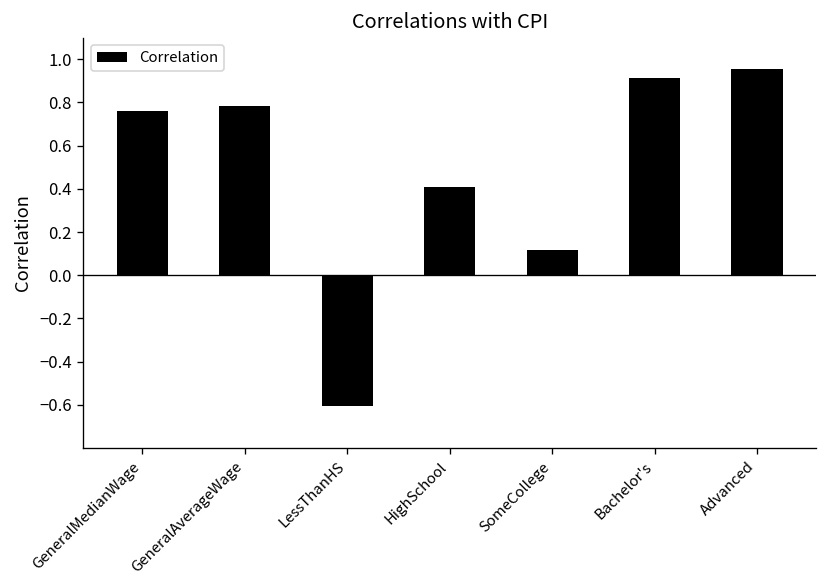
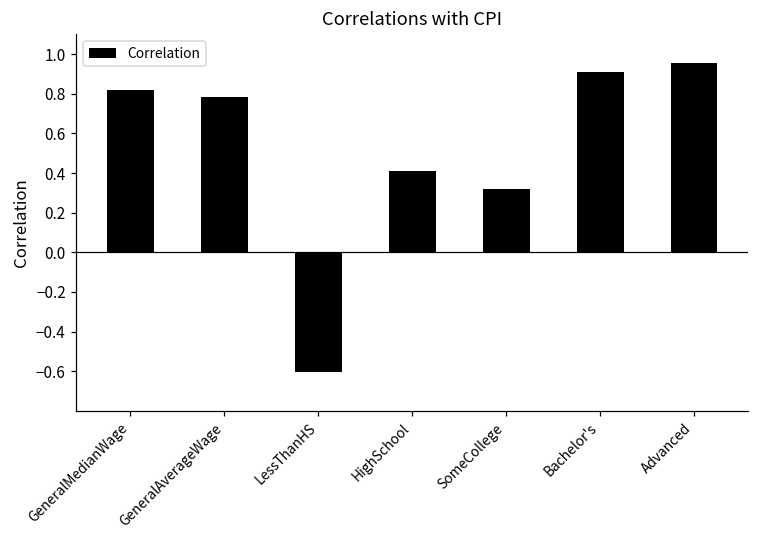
  {
-   "GeneralMedianWage": 0.76,
+   "GeneralMedianWage": 0.82,
    "GeneralAverageWage": 0.78,
    "LessThanHS": -0.61,
    "HighSchool": 0.41,
-   "SomeCollege": 0.12,
+   "SomeCollege": 0.32,
    "Bachelor's": 0.91,
    "Advanced": 0.95
  }
